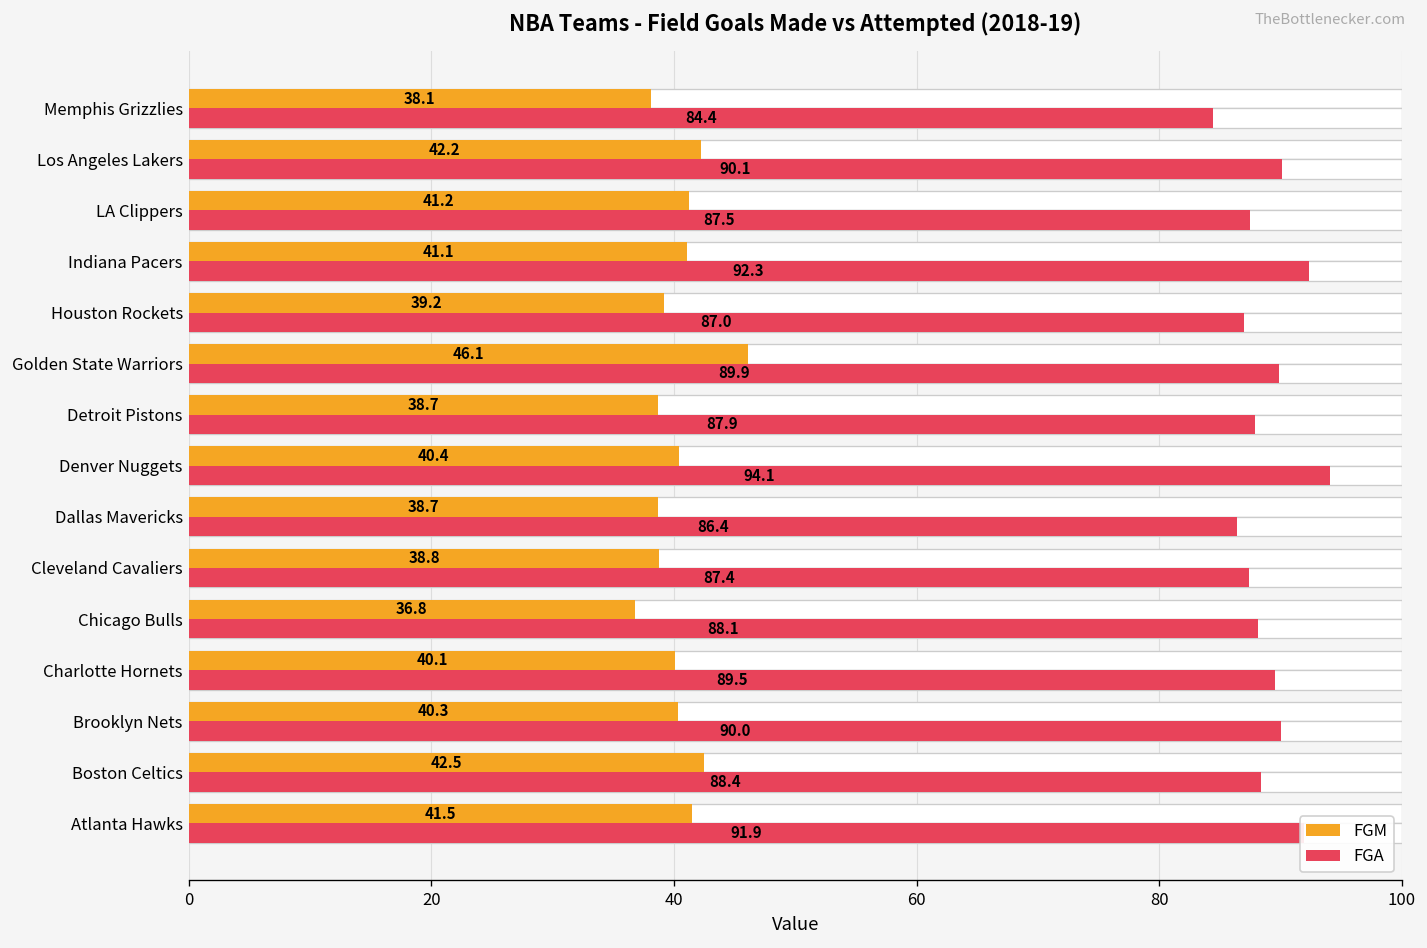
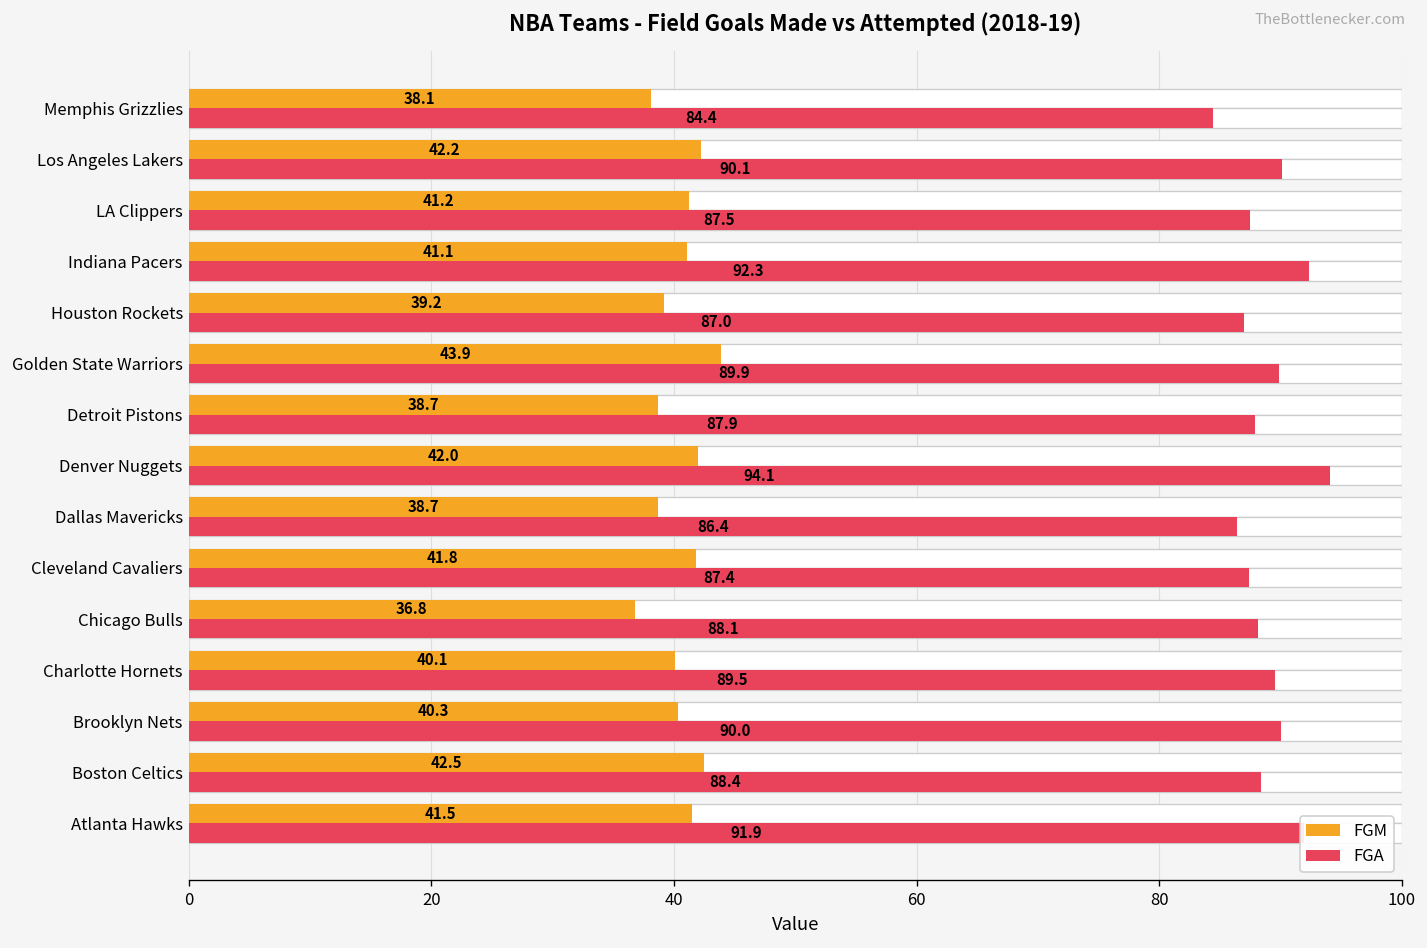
  {
    "FGM": {
-     "Golden State Warriors": 46.1,
-     "Denver Nuggets": 40.4,
-     "Cleveland Cavaliers": 38.8
+     "Golden State Warriors": 43.9,
+     "Denver Nuggets": 42.0,
+     "Cleveland Cavaliers": 41.8
    }
  }
